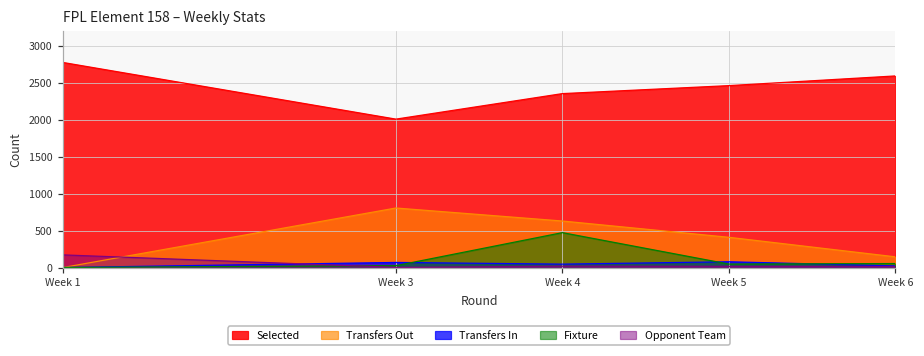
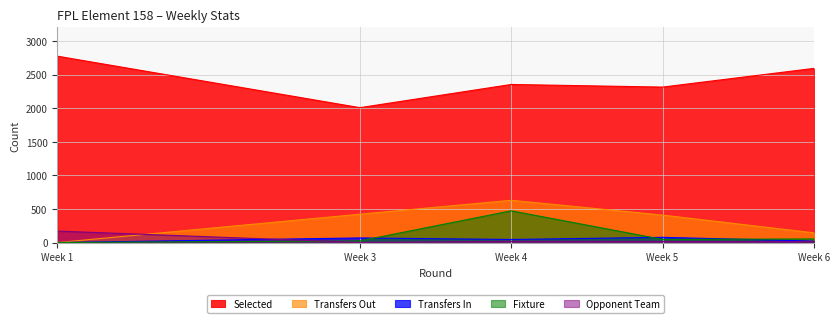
  {
    "Selected": {
      "Week 1": 2800,
      "Week 3": 2000,
      "Week 4": 2400,
-     "Week 5": 2500,
+     "Week 5": 2300,
      "Week 6": 2600
    },
    "Transfers Out": {
-     "Week 3": 800,
+     "Week 3": 400,
      "Week 4": 600,
      "Week 5": 400,
      "Week 6": 100
    },
    "Transfers In": {
      "Week 3": 100
    },
    "Fixture": {
      "Week 4": 500
    },
    "Opponent Team": {
      "Week 1": 200
    }
  }
